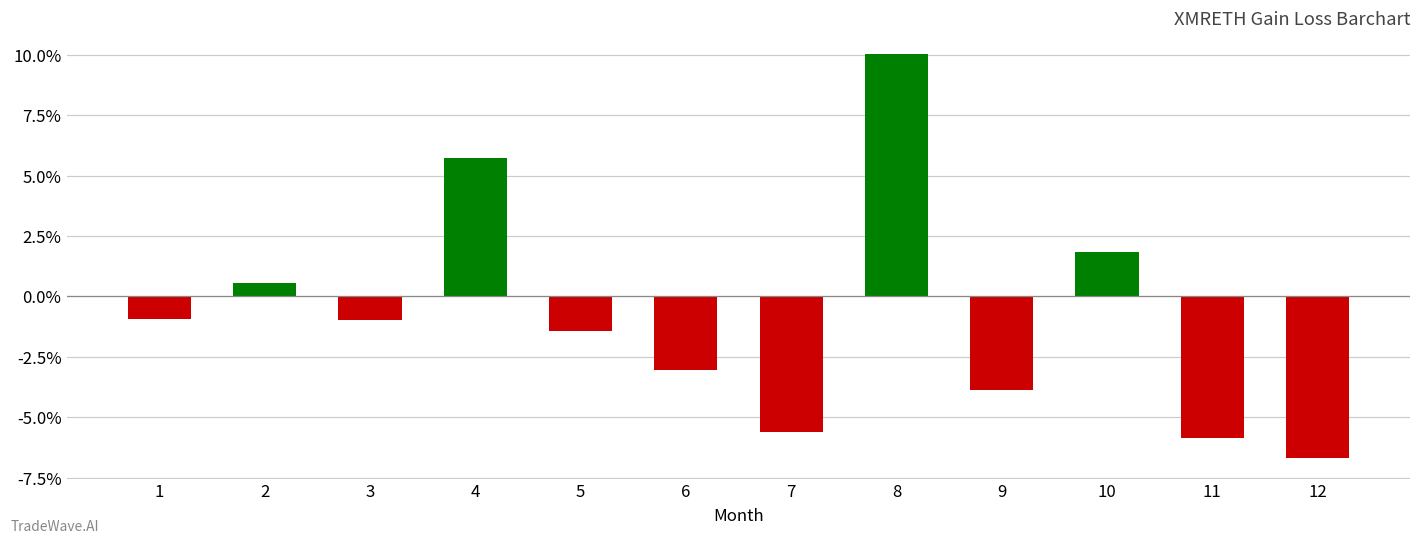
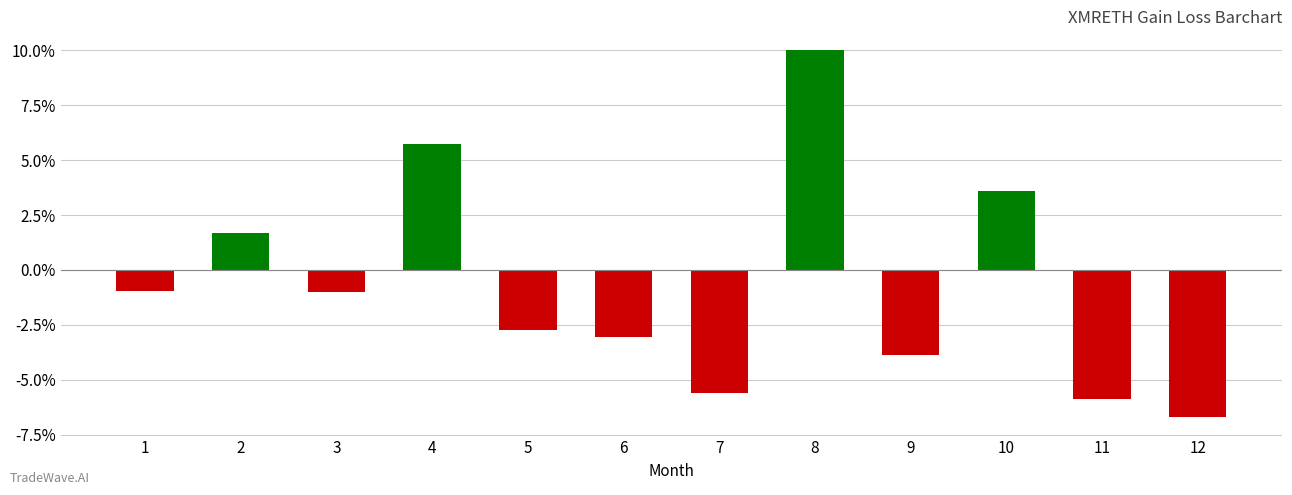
  {
    "1": "-0.9%",
-   "2": "0.6%",
+   "2": "1.7%",
    "3": "-1.0%",
    "4": "5.7%",
-   "5": "-1.4%",
+   "5": "-2.7%",
    "6": "-3.1%",
    "7": "-5.6%",
    "8": "10.0%",
    "9": "-3.9%",
-   "10": "1.8%",
+   "10": "3.6%",
    "11": "-5.9%",
    "12": "-6.7%"
  }
